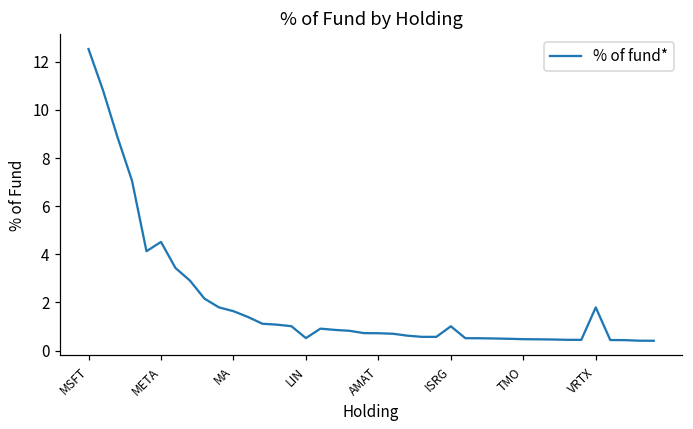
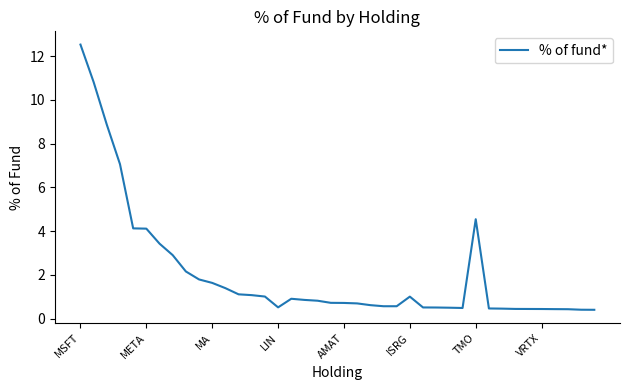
  {
    "MSFT": 12.5,
-   "META": 4.5,
+   "META": 4.1,
    "MA": 1.6,
    "LIN": 0.5,
    "AMAT": 0.7,
    "ISRG": 1.0,
-   "TMO": 0.5,
-   "VRTX": 1.8
+   "TMO": 4.5,
+   "VRTX": 0.4
  }
